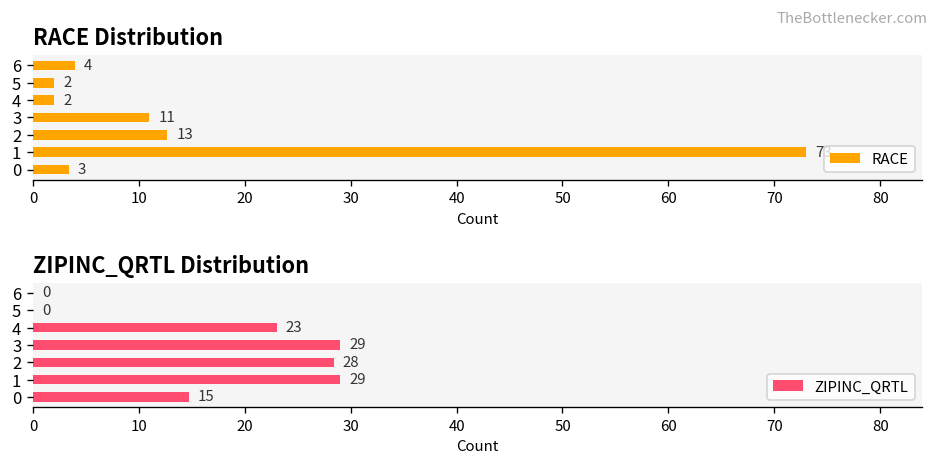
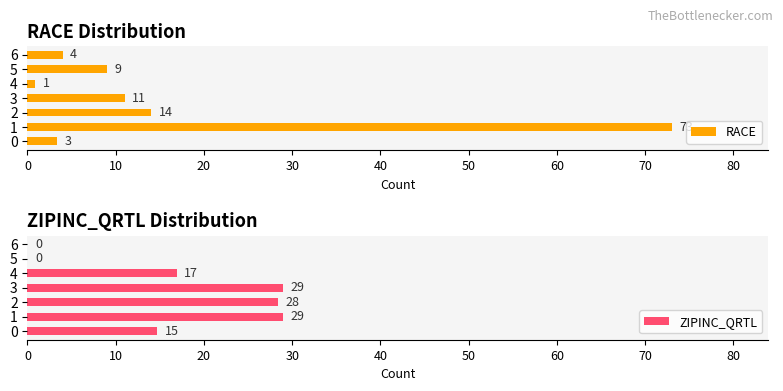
  {
    "RACE Distribution": {
      "6": 4,
-     "5": 2,
-     "4": 2,
+     "5": 9,
+     "4": 1,
      "3": 11,
-     "2": 13,
+     "2": 14,
      "0": 3
    },
    "ZIPINC_QRTL Distribution": {
      "6": 0,
      "5": 0,
-     "4": 23,
+     "4": 17,
      "3": 29,
      "2": 28,
      "1": 29,
      "0": 15
    }
  }
